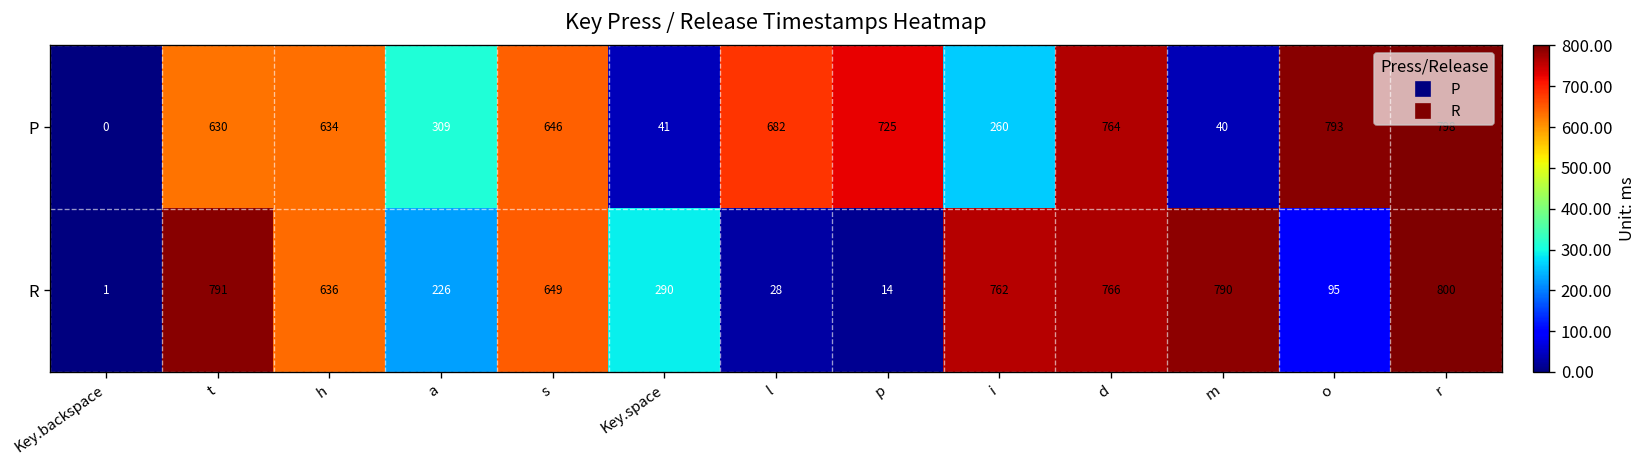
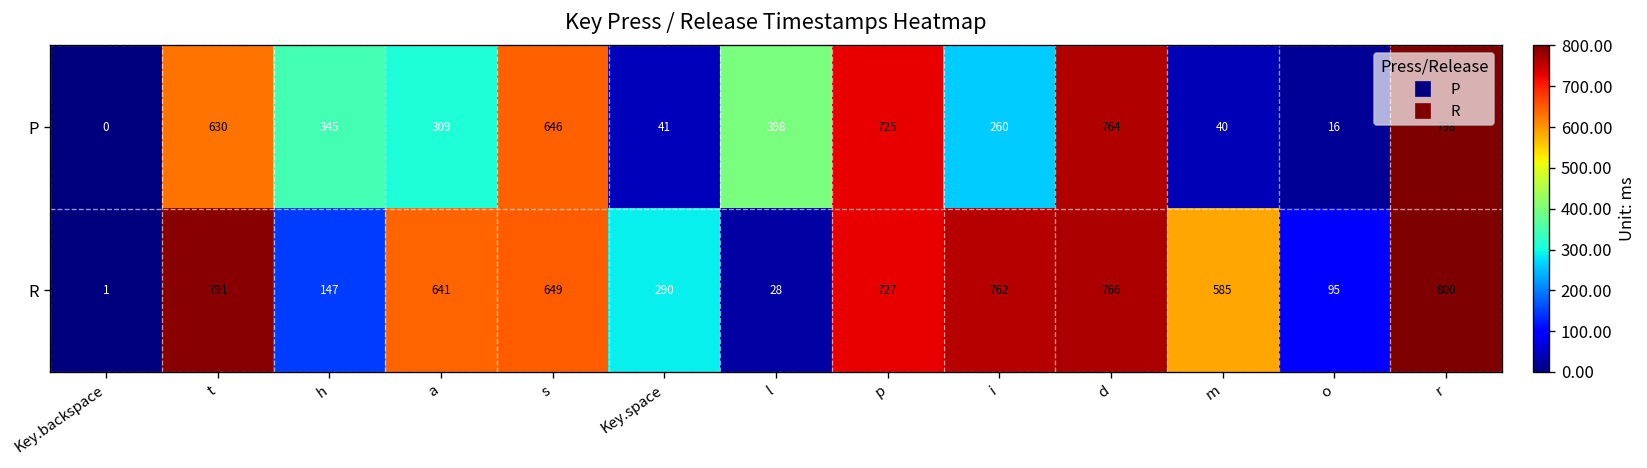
  {
    "P": {
      "Key.backspace": 0,
      "t": 630,
-     "h": 634,
+     "h": 345,
      "a": 309,
      "s": 646,
      "Key.space": 41,
-     "l": 682,
+     "l": 398,
      "p": 725,
      "i": 260,
      "d": 764,
      "m": 40,
-     "o": 793
+     "o": 16
    },
    "R": {
      "Key.backspace": 1,
      "t": 791,
-     "h": 636,
-     "a": 226,
+     "h": 147,
+     "a": 641,
      "s": 649,
      "Key.space": 290,
      "l": 28,
-     "p": 14,
+     "p": 727,
      "i": 762,
      "d": 766,
-     "m": 790,
+     "m": 585,
      "o": 95,
      "r": 800
    }
  }
